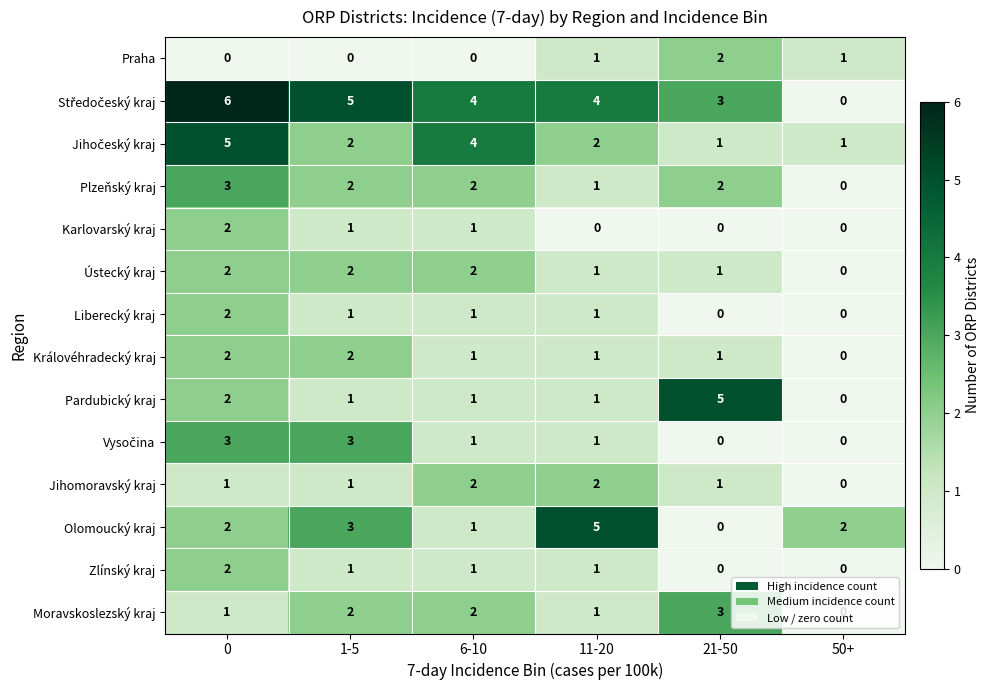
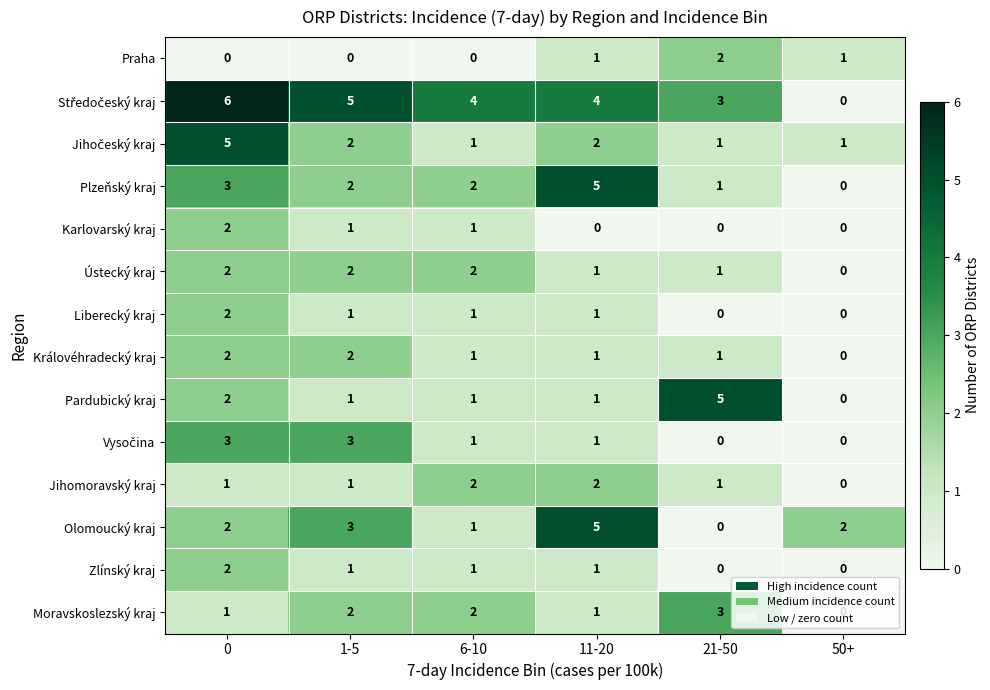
  {
    "Praha": {
      "0": 0,
      "1-5": 0,
      "6-10": 0,
      "11-20": 1,
      "21-50": 2,
      "50+": 1
    },
    "Středočeský kraj": {
      "0": 6,
      "1-5": 5,
      "6-10": 4,
      "11-20": 4,
      "21-50": 3,
      "50+": 0
    },
    "Jihočeský kraj": {
      "0": 5,
      "1-5": 2,
-     "6-10": 4,
+     "6-10": 1,
      "11-20": 2,
      "21-50": 1,
      "50+": 1
    },
    "Plzeňský kraj": {
      "0": 3,
      "1-5": 2,
      "6-10": 2,
-     "11-20": 1,
-     "21-50": 2,
+     "11-20": 5,
+     "21-50": 1,
      "50+": 0
    },
    "Karlovarský kraj": {
      "0": 2,
      "1-5": 1,
      "6-10": 1,
      "11-20": 0,
      "21-50": 0,
      "50+": 0
    },
    "Ústecký kraj": {
      "0": 2,
      "1-5": 2,
      "6-10": 2,
      "11-20": 1,
      "21-50": 1,
      "50+": 0
    },
    "Liberecký kraj": {
      "0": 2,
      "1-5": 1,
      "6-10": 1,
      "11-20": 1,
      "21-50": 0,
      "50+": 0
    },
    "Královéhradecký kraj": {
      "0": 2,
      "1-5": 2,
      "6-10": 1,
      "11-20": 1,
      "21-50": 1,
      "50+": 0
    },
    "Pardubický kraj": {
      "0": 2,
      "1-5": 1,
      "6-10": 1,
      "11-20": 1,
      "21-50": 5,
      "50+": 0
    },
    "Vysočina": {
      "0": 3,
      "1-5": 3,
      "6-10": 1,
      "11-20": 1,
      "21-50": 0,
      "50+": 0
    },
    "Jihomoravský kraj": {
      "0": 1,
      "1-5": 1,
      "6-10": 2,
      "11-20": 2,
      "21-50": 1,
      "50+": 0
    },
    "Olomoucký kraj": {
      "0": 2,
      "1-5": 3,
      "6-10": 1,
      "11-20": 5,
      "21-50": 0,
      "50+": 2
    },
    "Zlínský kraj": {
      "0": 2,
      "1-5": 1,
      "6-10": 1,
      "11-20": 1,
      "21-50": 0,
      "50+": 0
    },
    "Moravskoslezský kraj": {
      "0": 1,
      "1-5": 2,
      "6-10": 2,
      "11-20": 1,
      "21-50": 3
    }
  }
